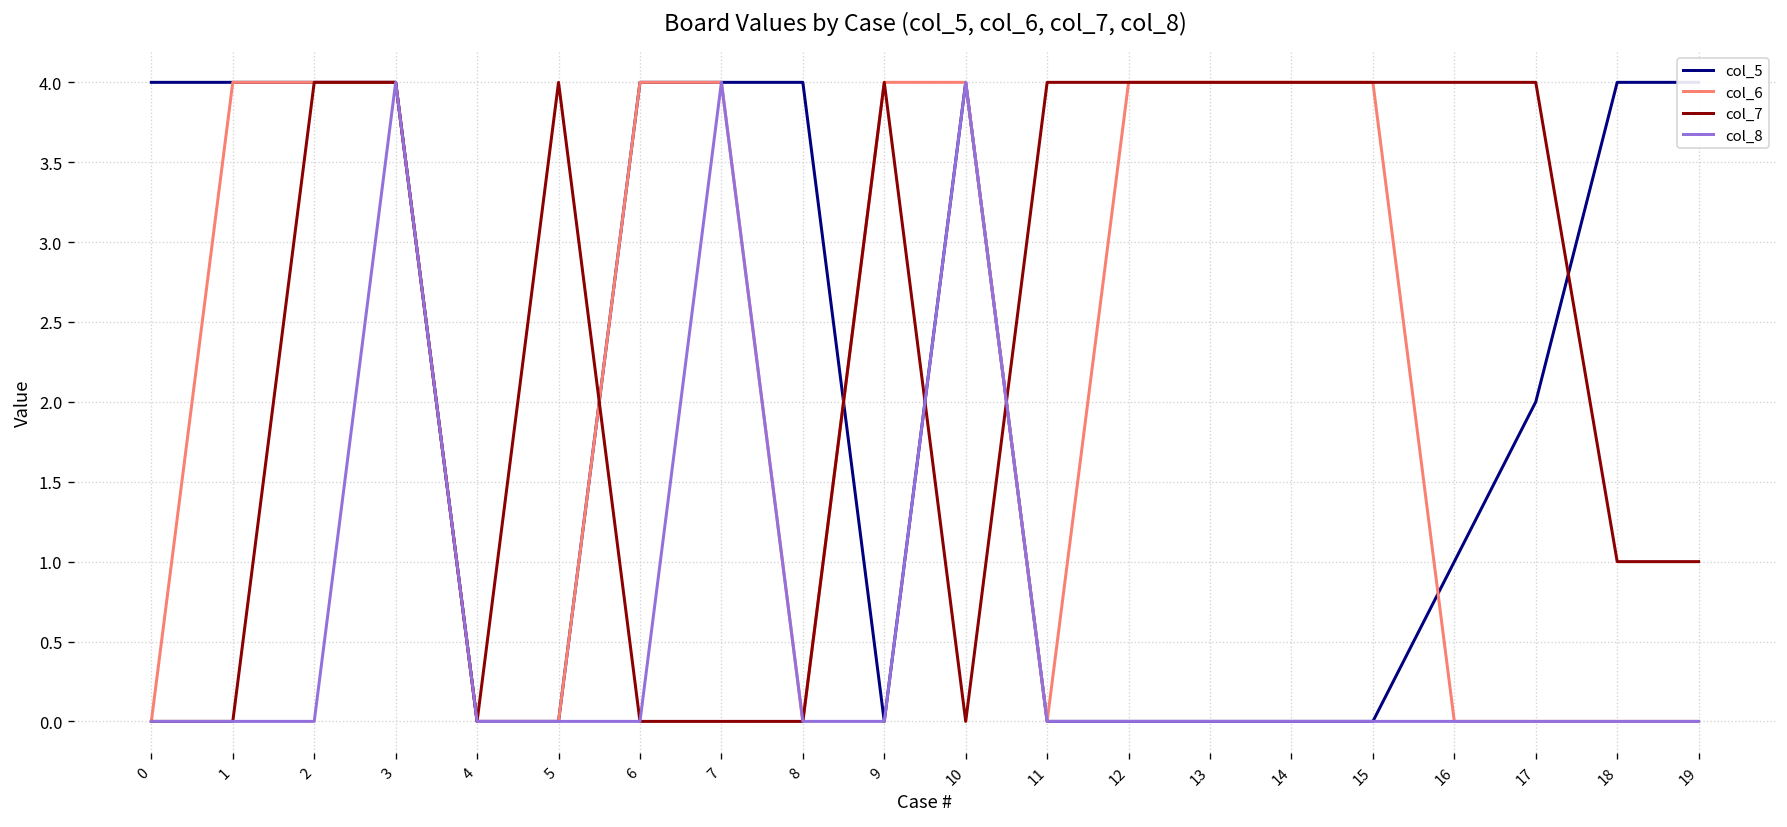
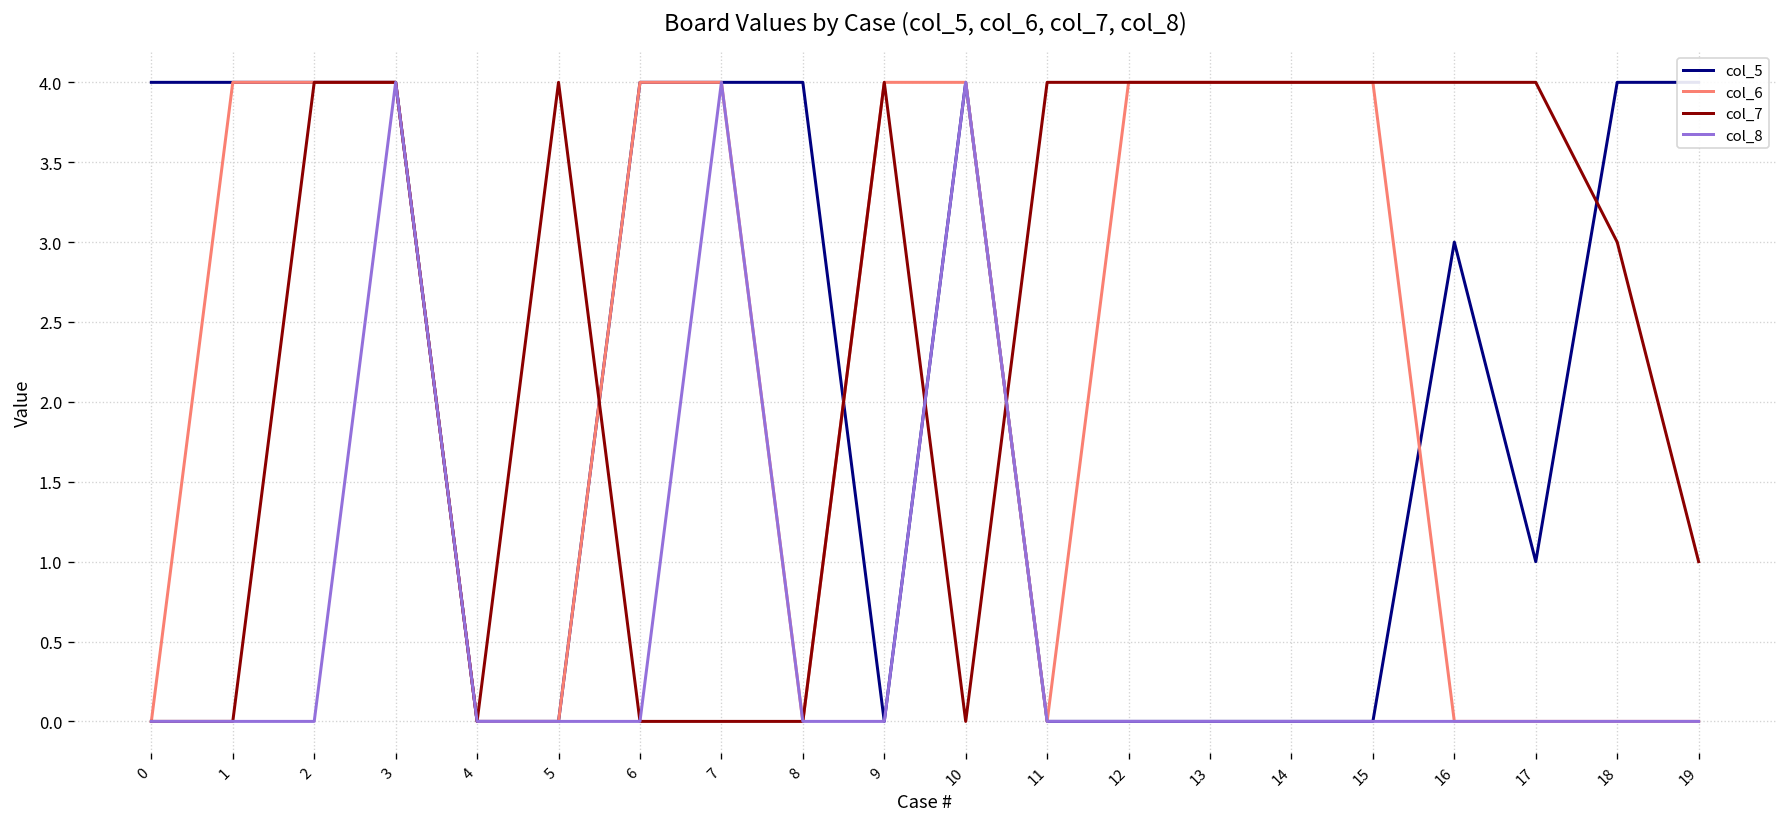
  {
    "col_5": {
      "0": 4,
      "8": 4,
-     "16": 1,
-     "17": 2,
+     "16": 3,
+     "17": 1,
      "18": 4
    },
    "col_7": {
      "5": 4,
      "7": 0,
      "10": 0,
      "11": 4,
      "16": 4,
      "17": 4,
-     "18": 1,
+     "18": 3,
      "19": 1
    },
    "col_8": {
      "2": 0
    }
  }
